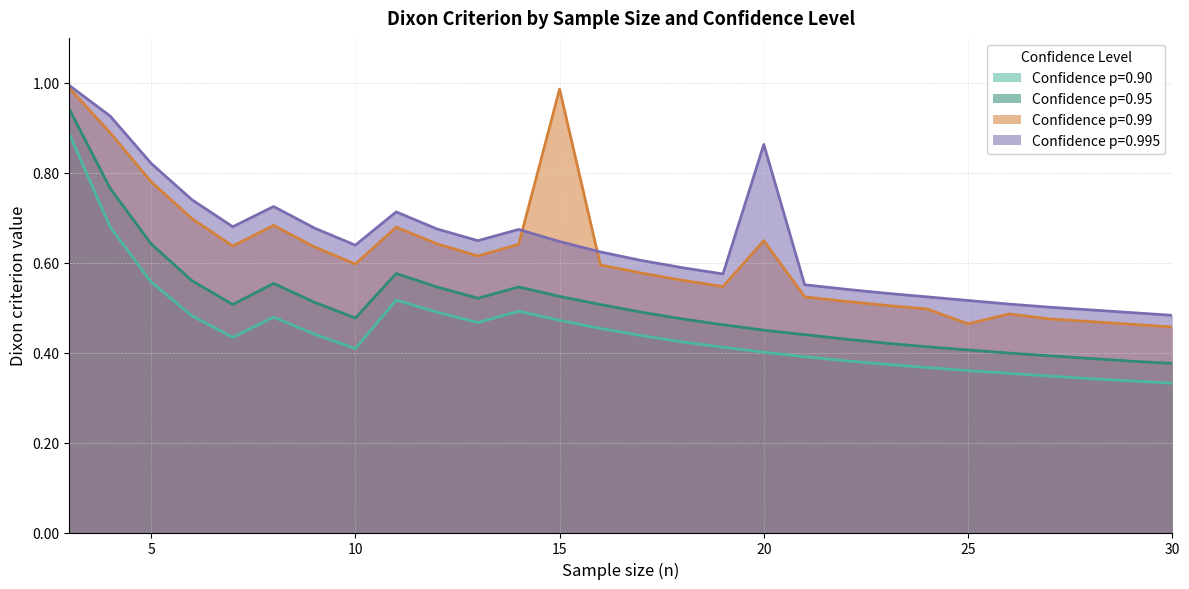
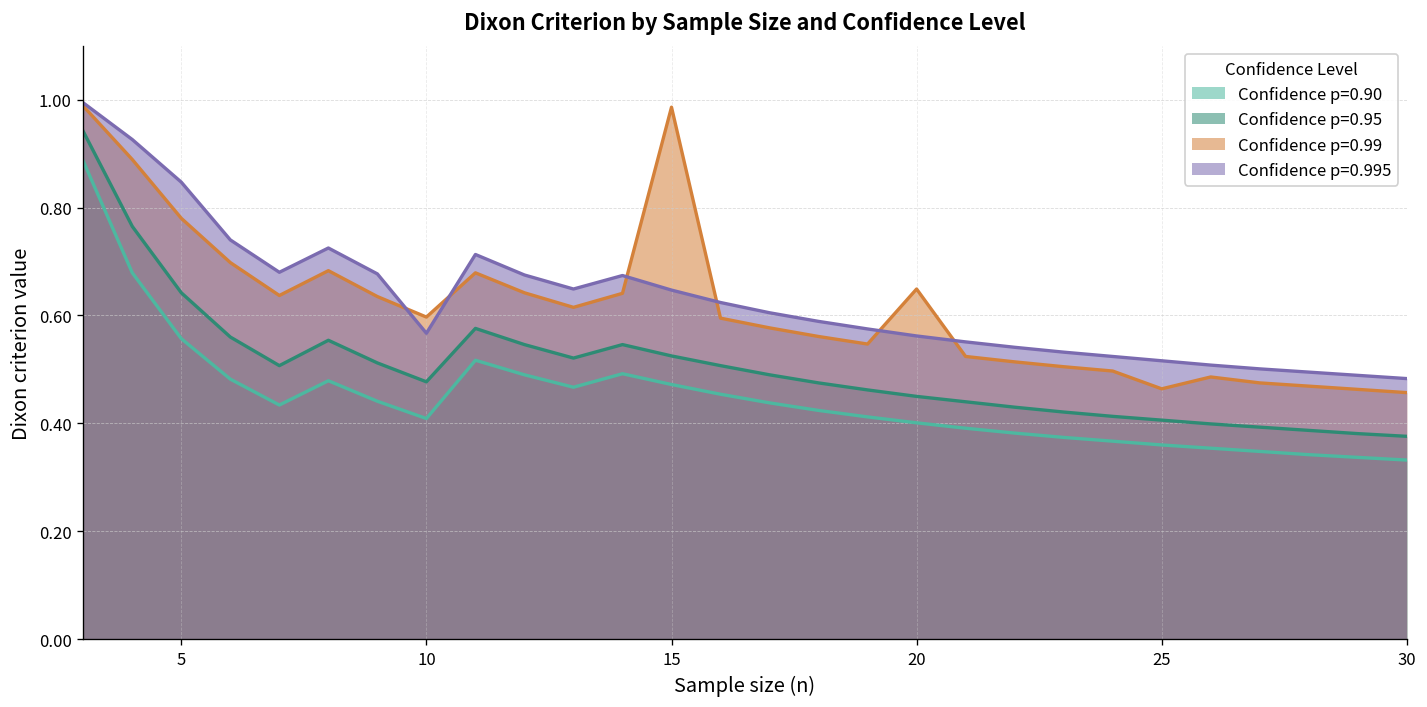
  {
    "Confidence p=0.99": {
      "5": 0.78,
      "10": 0.60,
      "15": 0.99,
      "20": 0.65,
      "25": 0.46,
      "30": 0.46
    },
    "Confidence p=0.995": {
-     "5": 0.82,
-     "10": 0.64,
+     "5": 0.85,
+     "10": 0.57,
      "15": 0.65,
-     "20": 0.86,
+     "20": 0.56,
      "25": 0.52,
      "30": 0.48
    }
  }
